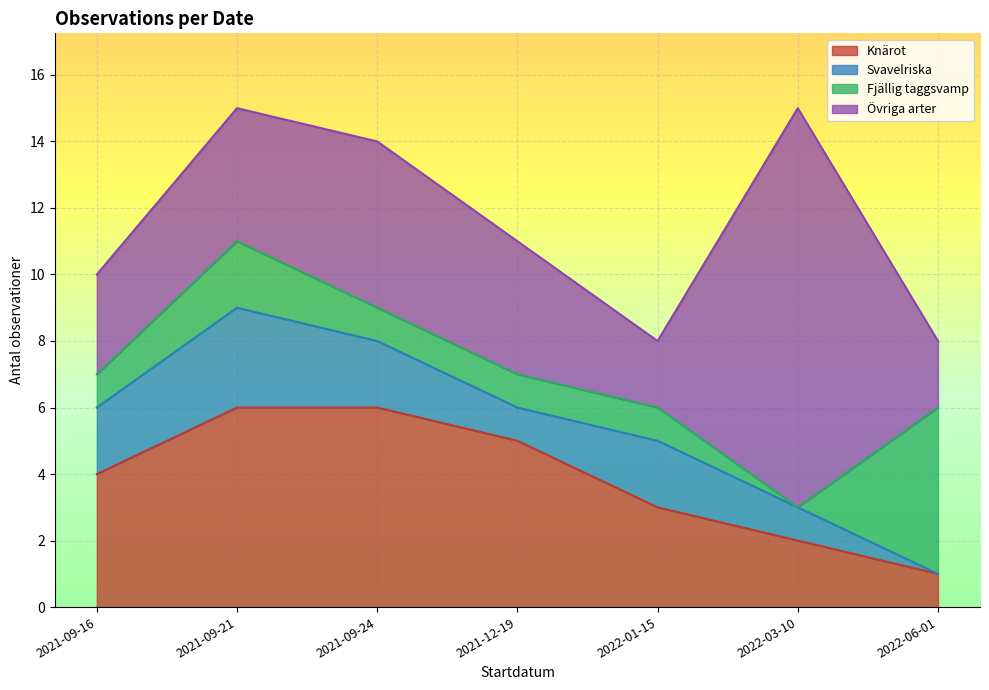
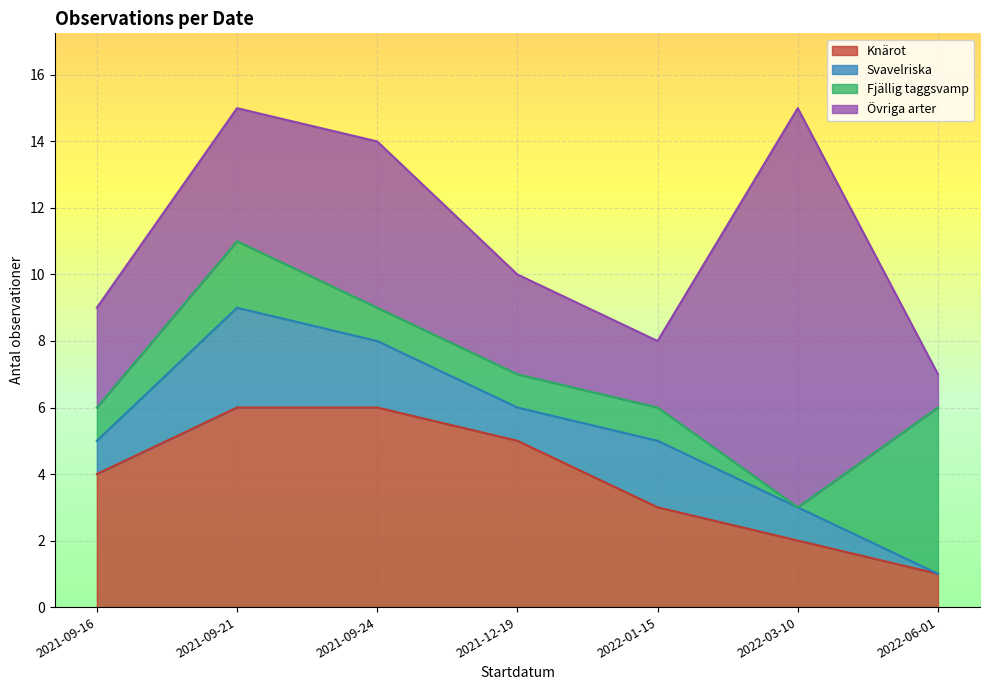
  {
    "Knärot": {
      "2021-09-16": 4,
      "2021-09-21": 6,
      "2021-09-24": 6,
      "2021-12-19": 5,
      "2022-01-15": 3,
      "2022-03-10": 2
    },
    "Svavelriska": {
-     "2021-09-16": 2,
+     "2021-09-16": 1,
      "2021-09-21": 3,
      "2021-09-24": 2,
      "2021-12-19": 1,
      "2022-01-15": 2
    },
    "Fjällig taggsvamp": {
      "2021-09-16": 1,
      "2021-09-21": 2,
      "2021-09-24": 1,
      "2021-12-19": 1,
      "2022-01-15": 1,
      "2022-06-01": 5
    },
    "Övriga arter": {
      "2021-09-16": 3,
      "2021-09-21": 4,
      "2021-09-24": 5,
-     "2021-12-19": 4,
+     "2021-12-19": 3,
      "2022-01-15": 2,
      "2022-03-10": 12,
-     "2022-06-01": 2
+     "2022-06-01": 1
    }
  }
